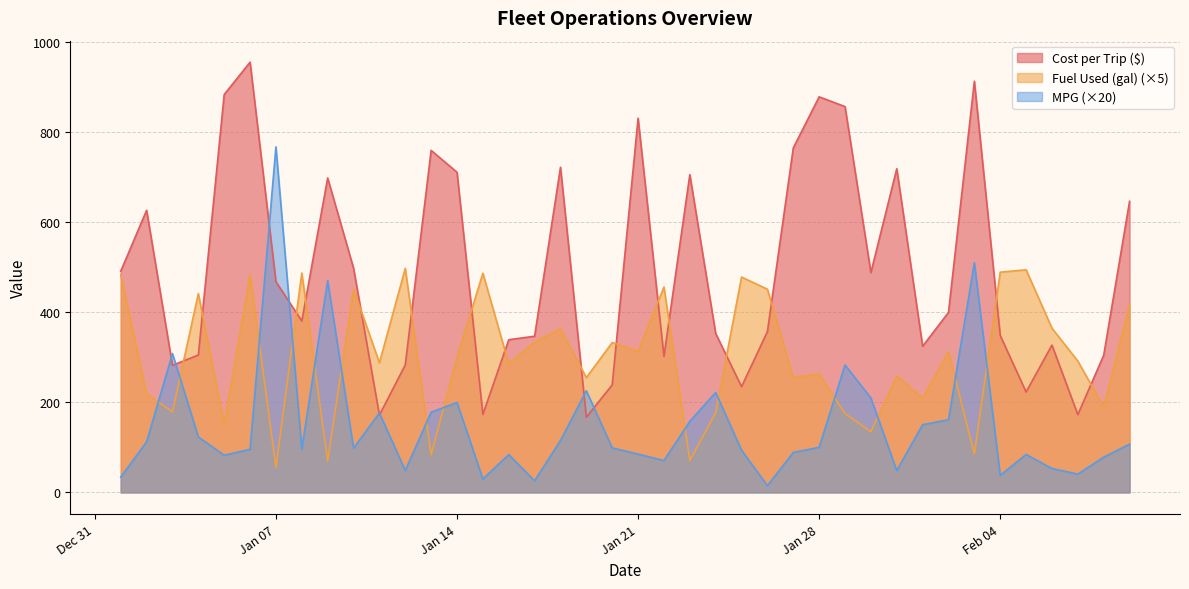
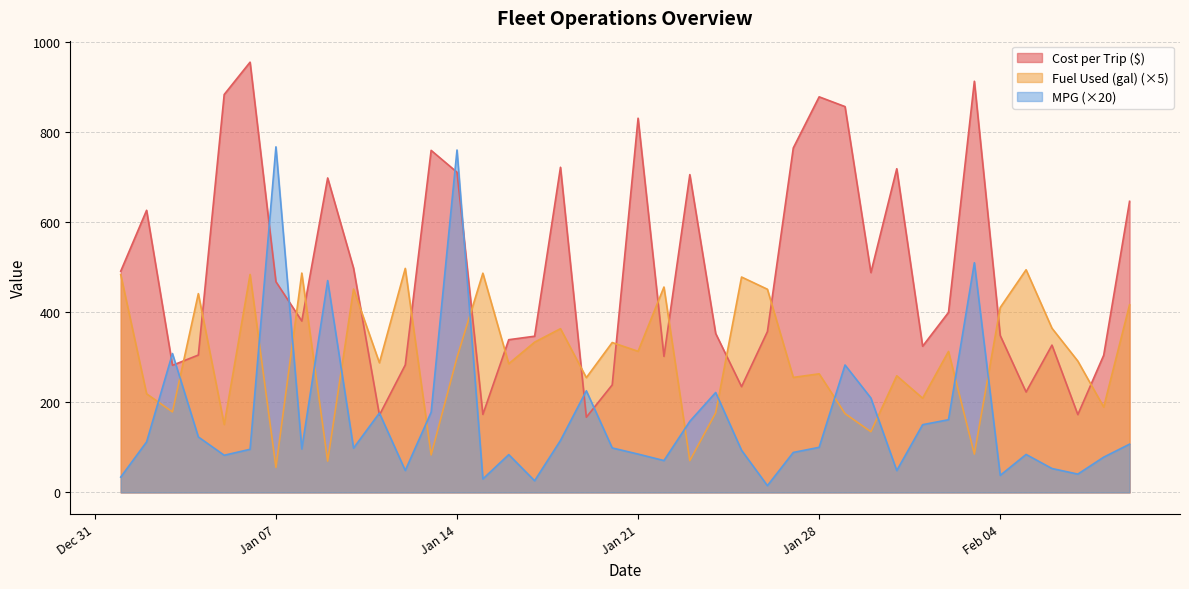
  {
    "Cost per Trip ($)": {
      "Jan 07": 470,
      "Jan 14": 710,
      "Jan 21": 830,
      "Jan 28": 880,
      "Feb 04": 350
    },
    "Fuel Used (gal) (×5)": {
      "Jan 07": 60,
      "Jan 14": 300,
      "Jan 21": 310,
      "Jan 28": 260,
-     "Feb 04": 490
+     "Feb 04": 410
    },
    "MPG (×20)": {
      "Jan 07": 770,
-     "Jan 14": 200,
+     "Jan 14": 760,
      "Jan 21": 90,
      "Jan 28": 100,
      "Feb 04": 40
    }
  }
